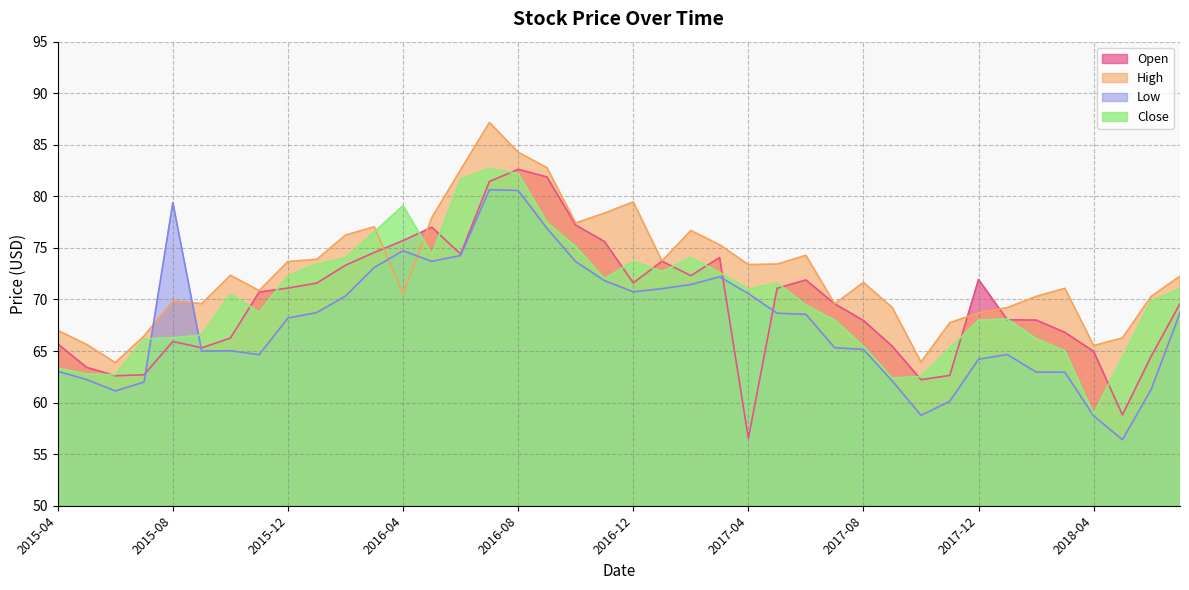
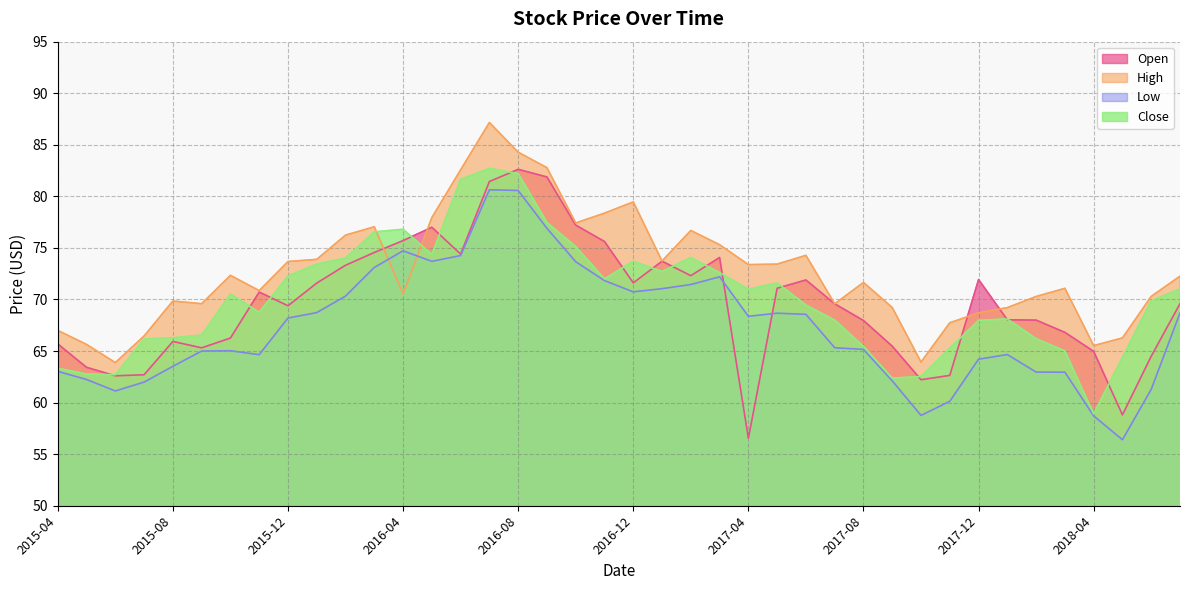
  {
    "Open": {
      "2015-04": 65.7,
      "2015-08": 65.9,
-     "2015-12": 71.1,
+     "2015-12": 69.4,
      "2016-04": 75.7,
      "2016-08": 82.6,
      "2016-12": 71.6,
      "2017-04": 56.5,
      "2017-08": 68.0,
      "2017-12": 71.9,
      "2018-04": 65.0
    },
    "High": {
      "2015-04": 67.0,
      "2015-08": 69.8,
      "2015-12": 73.7,
      "2016-04": 70.5,
      "2016-08": 84.3,
      "2016-12": 79.5,
      "2017-04": 73.4,
      "2017-08": 71.7,
      "2017-12": 68.7,
      "2018-04": 65.5
    },
    "Low": {
      "2015-04": 63.0,
-     "2015-08": 79.4,
+     "2015-08": 63.5,
      "2015-12": 68.2,
      "2016-04": 74.7,
      "2016-08": 80.6,
      "2016-12": 70.7,
-     "2017-04": 70.6,
+     "2017-04": 68.4,
      "2017-08": 65.2,
      "2017-12": 64.2
    },
    "Close": {
      "2015-04": 63.3,
      "2015-08": 66.3,
      "2015-12": 72.3,
-     "2016-04": 79.1,
+     "2016-04": 76.8,
      "2016-08": 82.2,
      "2016-12": 73.7,
      "2017-04": 71.0,
      "2017-08": 65.5,
      "2017-12": 68.0
    }
  }
